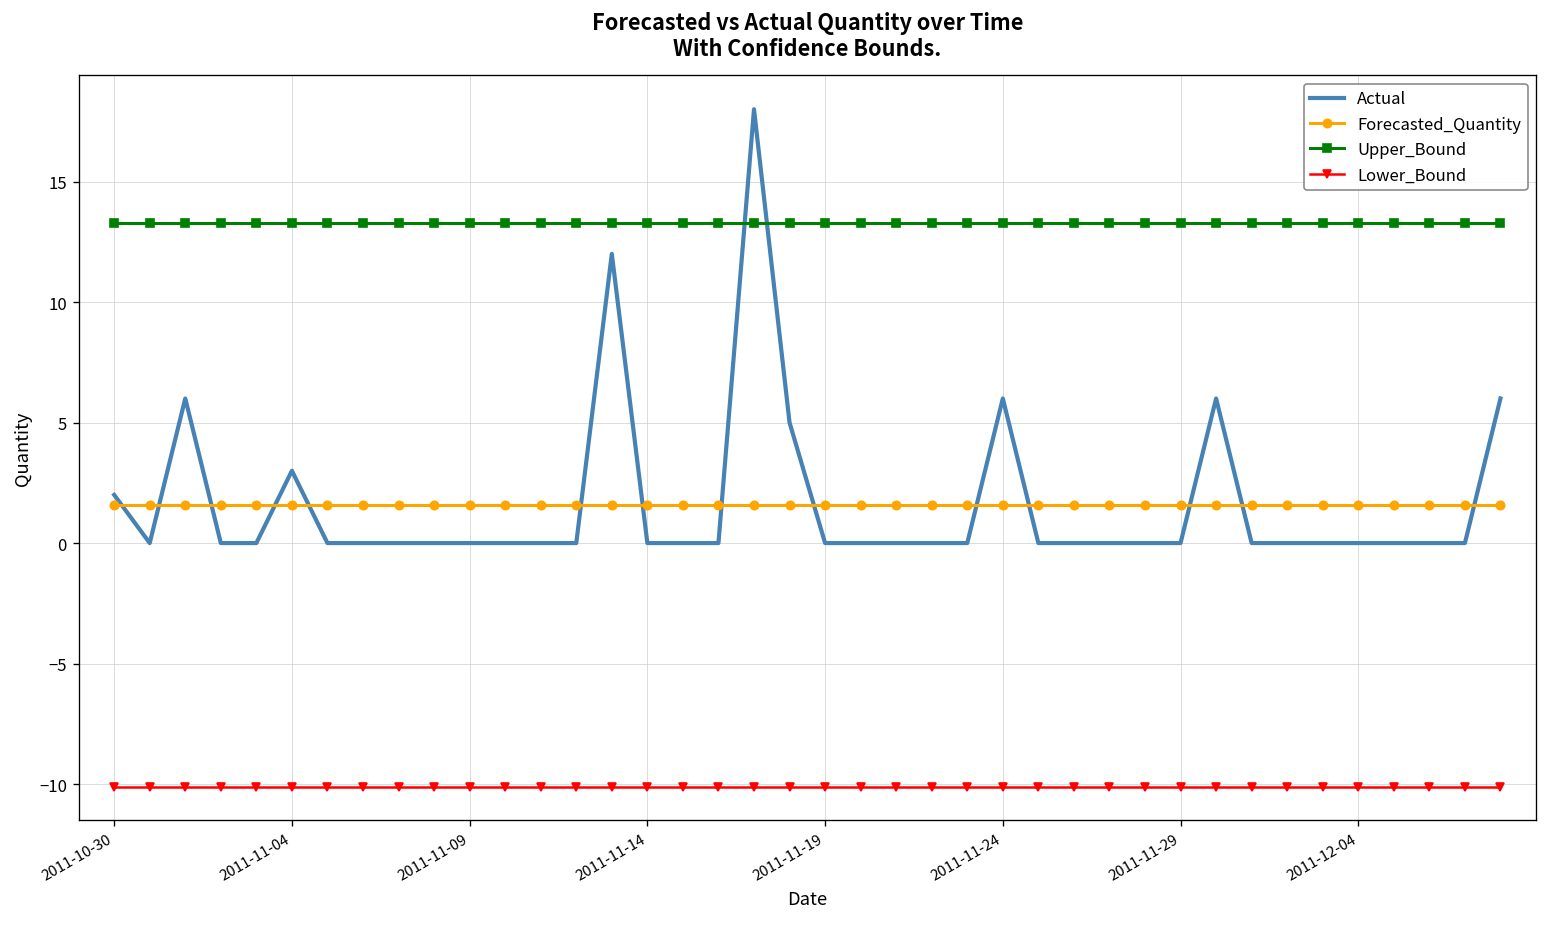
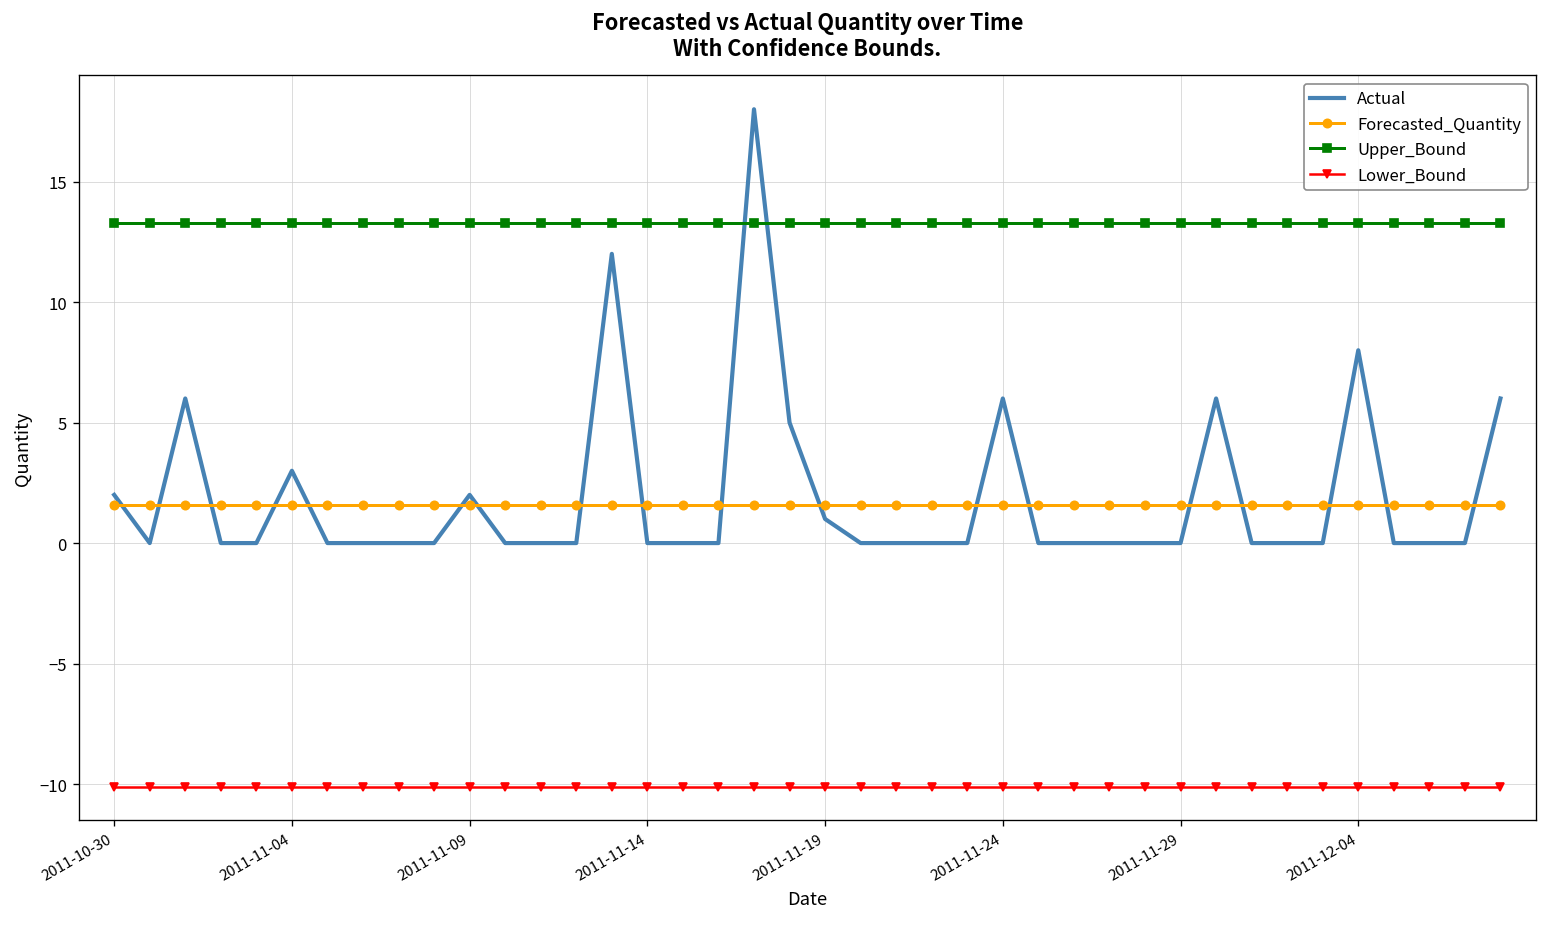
  {
    "Actual": {
      "2011-10-30": 2,
      "2011-11-04": 3,
-     "2011-11-09": 0,
+     "2011-11-09": 2,
      "2011-11-14": 0,
-     "2011-11-19": 0,
+     "2011-11-19": 1,
      "2011-11-24": 6,
      "2011-11-29": 0,
-     "2011-12-04": 0
+     "2011-12-04": 8
    },
    "Forecasted_Quantity": {
      "2011-10-30": 1.6,
      "2011-11-04": 1.6,
      "2011-11-09": 1.6,
      "2011-11-14": 1.6,
      "2011-11-19": 1.6,
      "2011-11-24": 1.6,
      "2011-11-29": 1.6,
      "2011-12-04": 1.6
    },
    "Upper_Bound": {
      "2011-10-30": 13.3,
      "2011-11-04": 13.3,
      "2011-11-09": 13.3,
      "2011-11-14": 13.3,
      "2011-11-19": 13.3,
      "2011-11-24": 13.3,
      "2011-11-29": 13.3,
      "2011-12-04": 13.3
    },
    "Lower_Bound": {
      "2011-10-30": -10,
      "2011-11-04": -10,
      "2011-11-09": -10,
      "2011-11-14": -10,
      "2011-11-19": -10,
      "2011-11-24": -10,
      "2011-11-29": -10,
      "2011-12-04": -10
    }
  }
